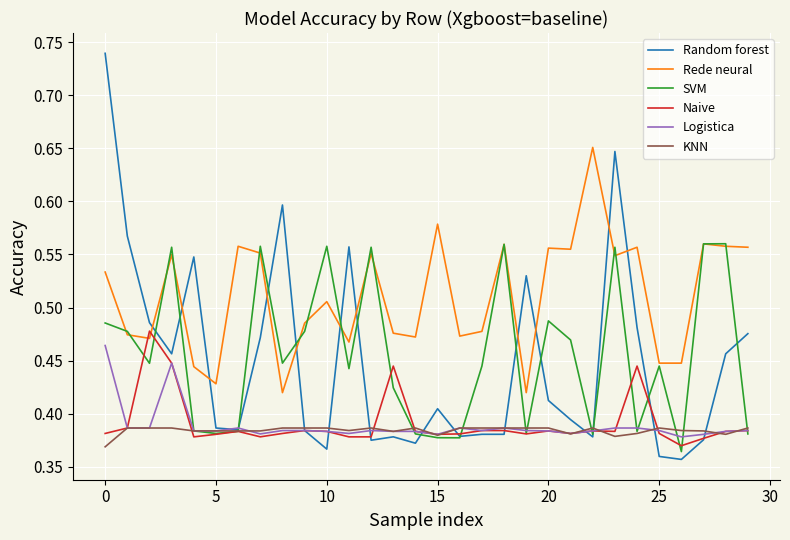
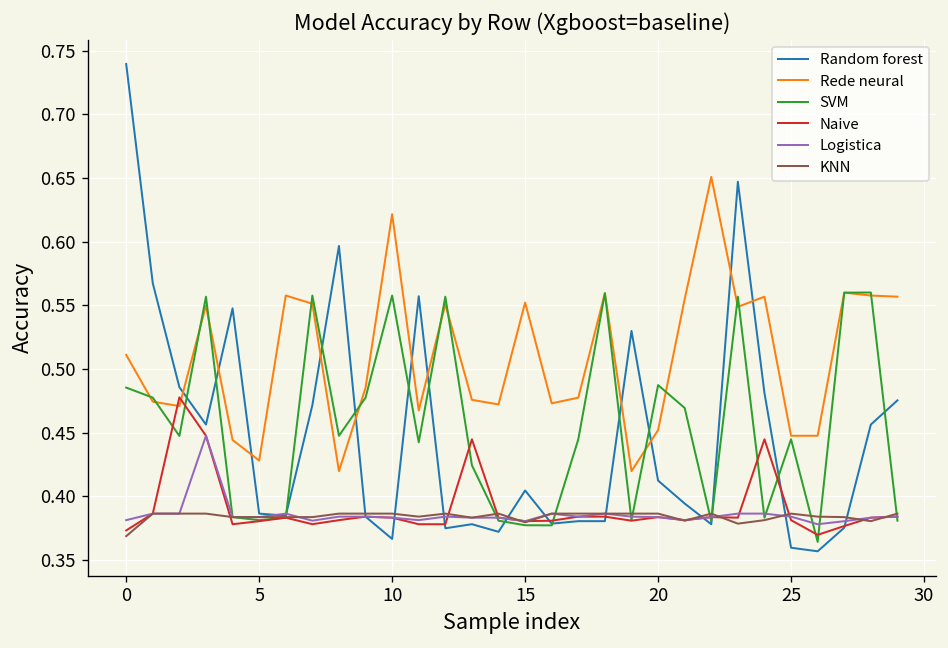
  {
    "Random forest": {
      "0": 0.739,
      "5": 0.387,
      "10": 0.367,
      "15": 0.405,
      "20": 0.412,
      "25": 0.360
    },
    "Rede neural": {
-     "0": 0.533,
+     "0": 0.511,
      "5": 0.428,
-     "10": 0.506,
-     "15": 0.579,
-     "20": 0.556,
+     "10": 0.622,
+     "15": 0.552,
+     "20": 0.452,
      "25": 0.448
    },
    "SVM": {
      "0": 0.485,
      "10": 0.558,
      "20": 0.487,
      "25": 0.445
    },
    "Naive": {
-     "0": 0.381,
+     "0": 0.373,
      "25": 0.381
    },
    "Logistica": {
-     "0": 0.464
+     "0": 0.381
    },
    "KNN": {
      "0": 0.369,
      "10": 0.387,
      "20": 0.387
    }
  }
